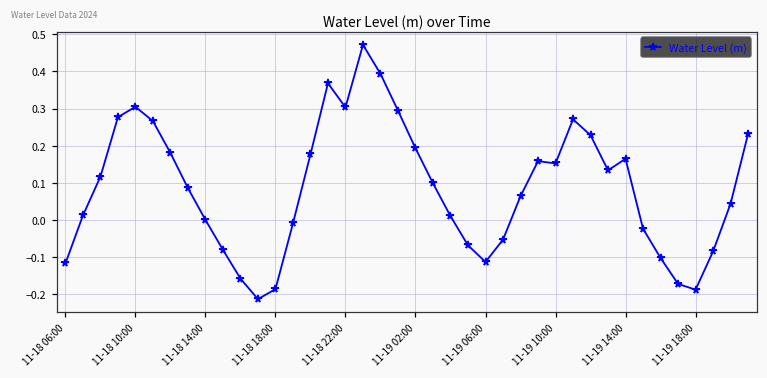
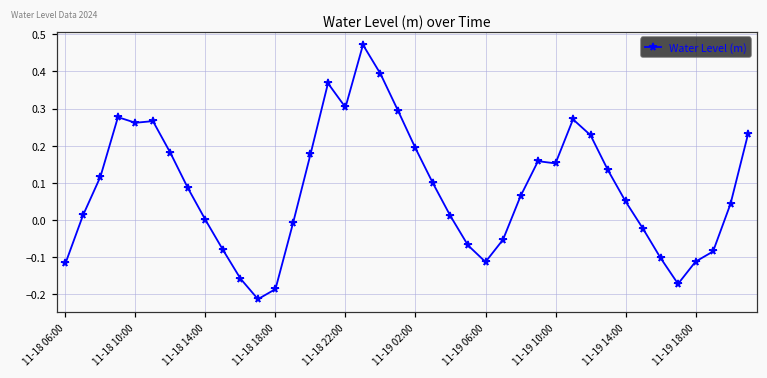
  {
    "11-18 06:00": -0.12,
-   "11-18 10:00": 0.30,
+   "11-18 10:00": 0.26,
    "11-18 14:00": 0.00,
    "11-18 18:00": -0.19,
    "11-18 22:00": 0.30,
    "11-19 02:00": 0.19,
    "11-19 06:00": -0.11,
    "11-19 10:00": 0.15,
-   "11-19 14:00": 0.16,
-   "11-19 18:00": -0.19
+   "11-19 14:00": 0.05,
+   "11-19 18:00": -0.11
  }
